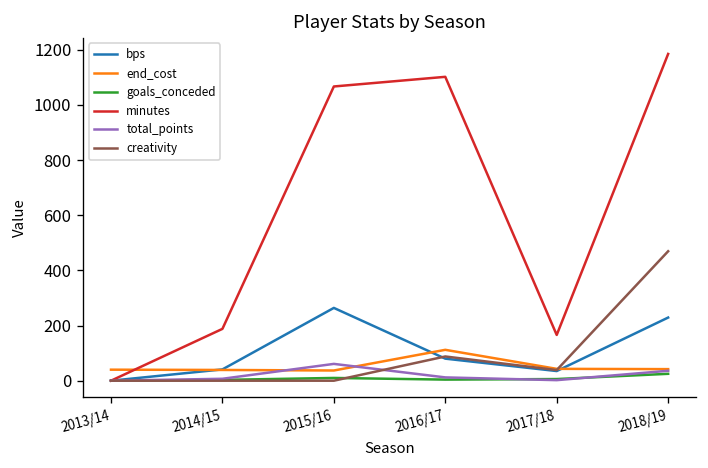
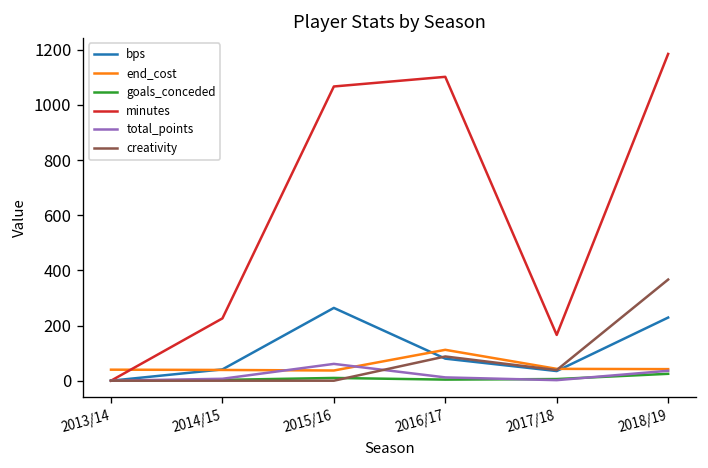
  {
    "bps": {
      "2015/16": 260,
      "2018/19": 230
    },
    "end_cost": {
      "2013/14": 40,
      "2015/16": 40,
      "2016/17": 110
    },
    "minutes": {
-     "2014/15": 190,
+     "2014/15": 230,
      "2015/16": 1070,
      "2016/17": 1100,
      "2017/18": 170,
      "2018/19": 1190
    },
    "total_points": {
      "2015/16": 60
    },
    "creativity": {
-     "2018/19": 470
+     "2018/19": 370
    }
  }
